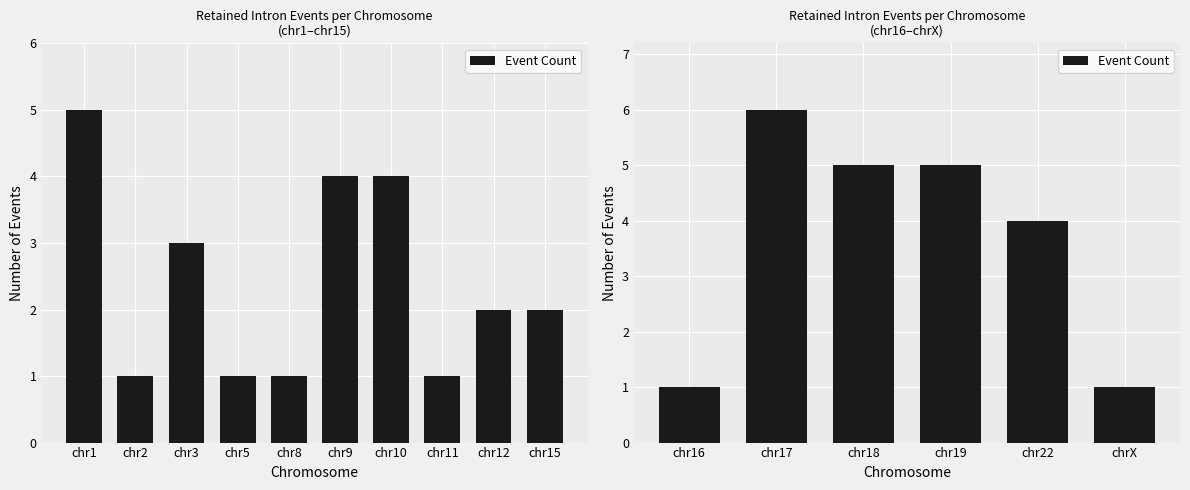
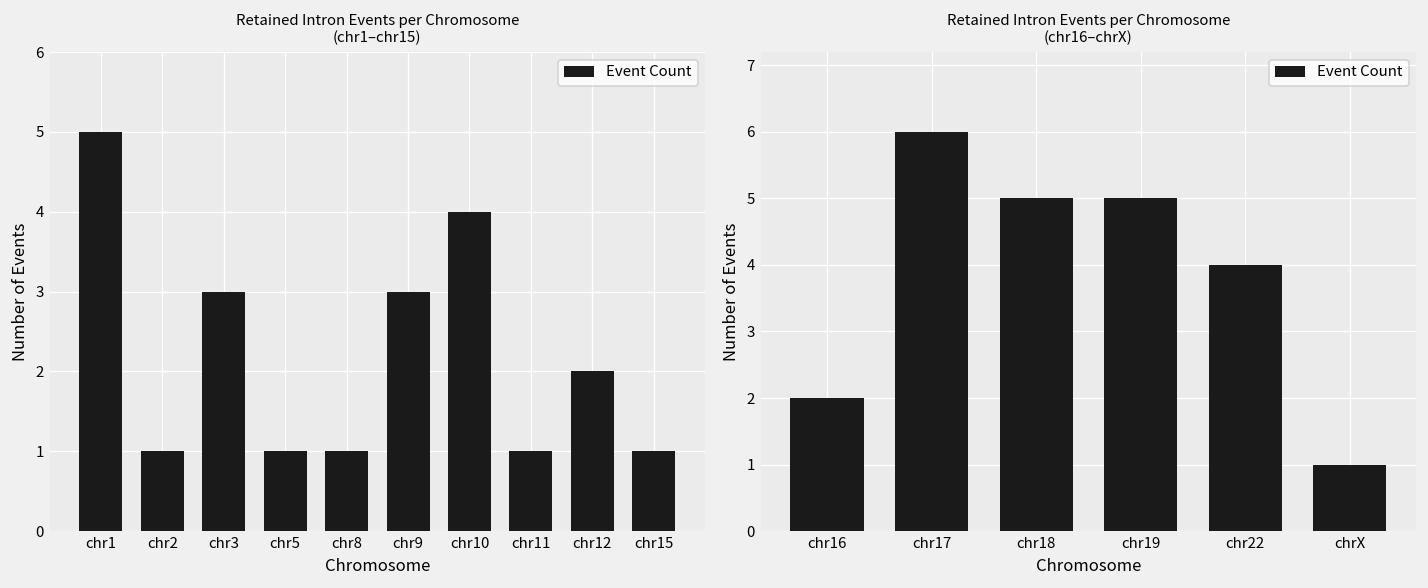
  {
    "Retained Intron Events per Chromosome (chr1–chr15)": {
      "chr1": 5,
      "chr2": 1,
      "chr3": 3,
      "chr5": 1,
      "chr8": 1,
-     "chr9": 4,
+     "chr9": 3,
      "chr10": 4,
      "chr11": 1,
      "chr12": 2,
-     "chr15": 2
+     "chr15": 1
    },
    "Retained Intron Events per Chromosome (chr16–chrX)": {
-     "chr16": 1,
+     "chr16": 2,
      "chr17": 6,
      "chr18": 5,
      "chr19": 5,
      "chr22": 4,
      "chrX": 1
    }
  }
